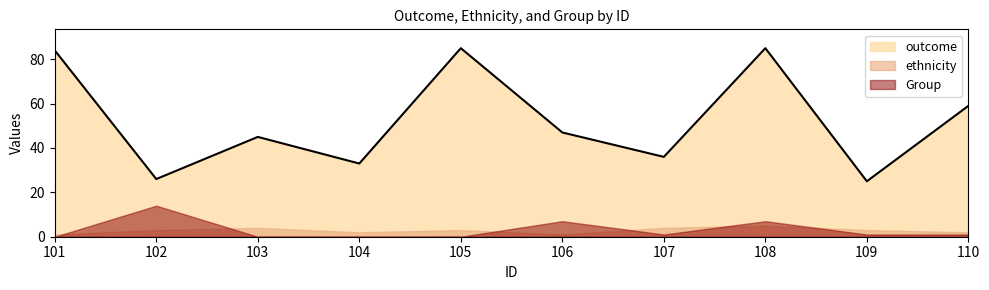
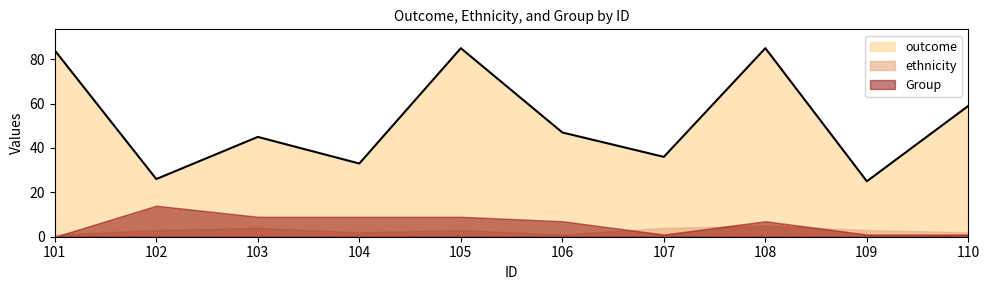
  {
    "Group": {
      "102": 14,
-     "103": 0,
-     "104": 0,
-     "105": 0,
+     "103": 9,
+     "104": 9,
+     "105": 9,
      "106": 7,
      "108": 7
    }
  }
